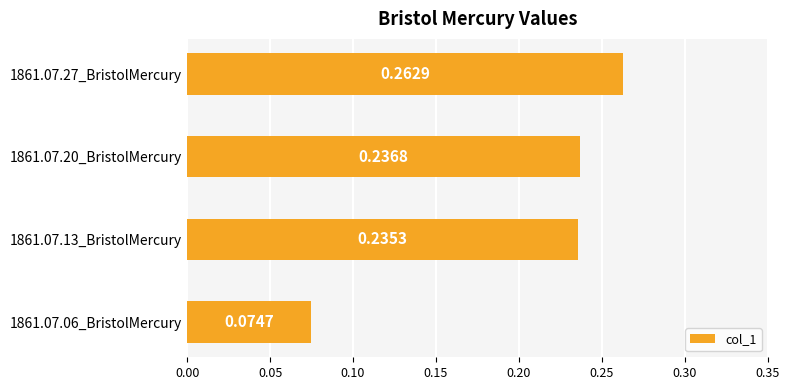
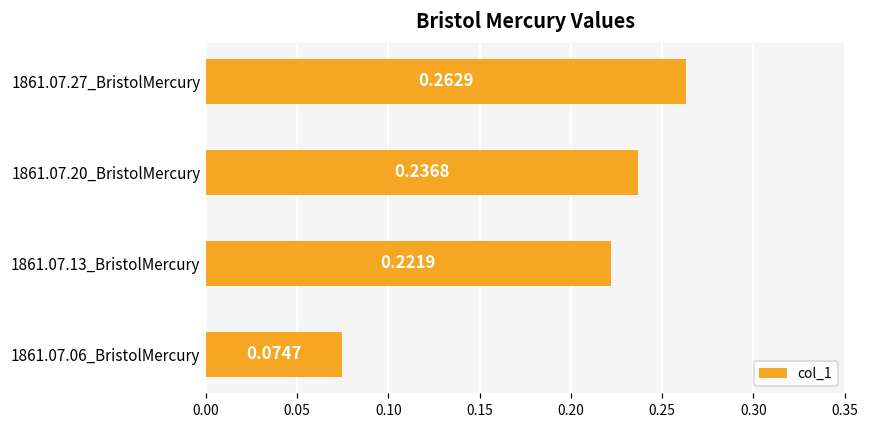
  {
    "1861.07.27_BristolMercury": 0.2629,
    "1861.07.20_BristolMercury": 0.2368,
-   "1861.07.13_BristolMercury": 0.2353,
+   "1861.07.13_BristolMercury": 0.2219,
    "1861.07.06_BristolMercury": 0.0747
  }
